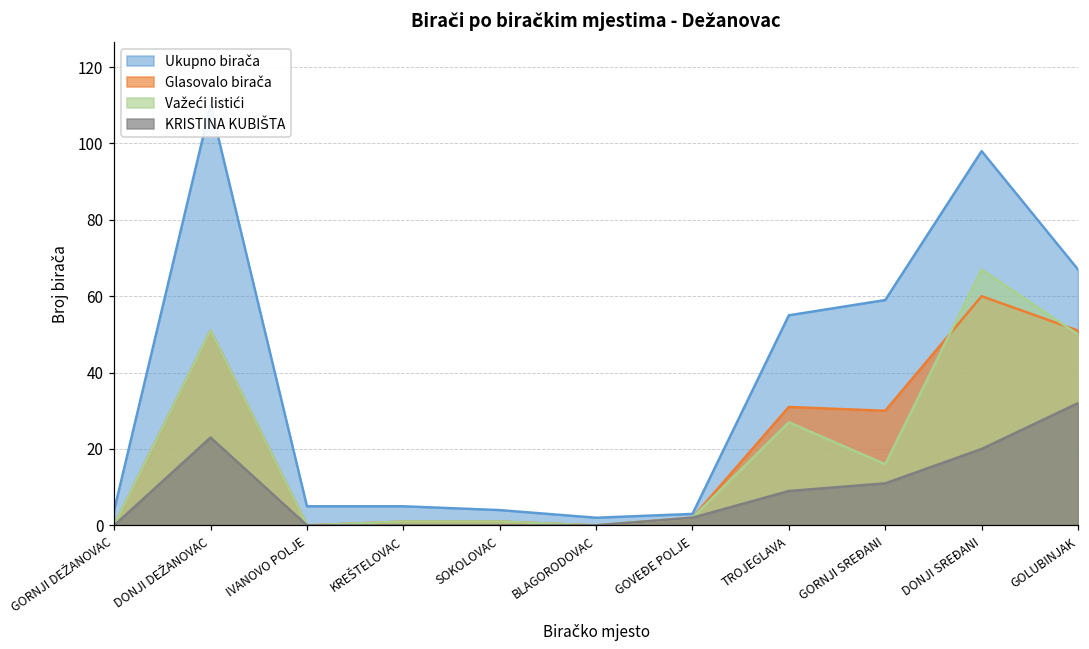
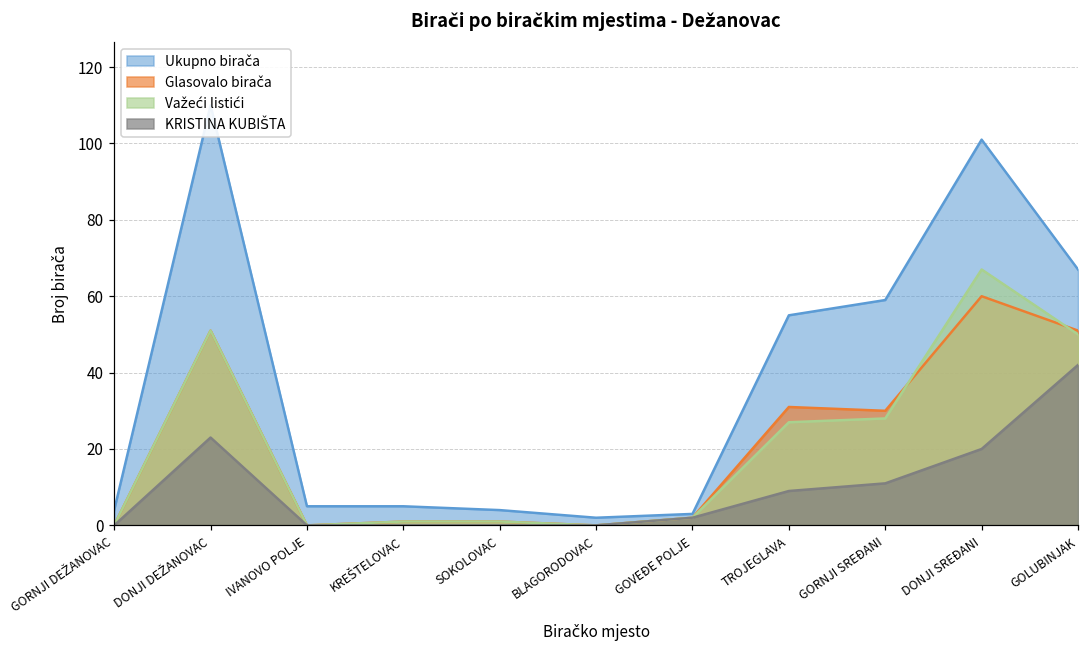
  {
    "Ukupno birača": {
      "GORNJI DEŽANOVAC": 4,
      "IVANOVO POLJE": 5,
      "KREŠTELOVAC": 5,
      "SOKOLOVAC": 4,
      "BLAGORODOVAC": 2,
      "GOVEĐE POLJE": 3,
      "TROJEGLAVA": 55,
      "GORNJI SREĐANI": 59,
-     "DONJI SREĐANI": 98,
+     "DONJI SREĐANI": 101,
      "GOLUBINJAK": 67
    },
    "Glasovalo birača": {
      "TROJEGLAVA": 31,
      "GORNJI SREĐANI": 30,
      "DONJI SREĐANI": 60,
      "GOLUBINJAK": 51
    },
    "Važeći listići": {
      "TROJEGLAVA": 27,
-     "GORNJI SREĐANI": 16,
+     "GORNJI SREĐANI": 28,
      "DONJI SREĐANI": 67,
      "GOLUBINJAK": 50
    },
    "KRISTINA KUBIŠTA": {
      "DONJI DEŽANOVAC": 23,
      "KREŠTELOVAC": 0,
      "SOKOLOVAC": 0,
      "TROJEGLAVA": 9,
      "GORNJI SREĐANI": 11,
      "DONJI SREĐANI": 20,
-     "GOLUBINJAK": 32
+     "GOLUBINJAK": 42
    }
  }
